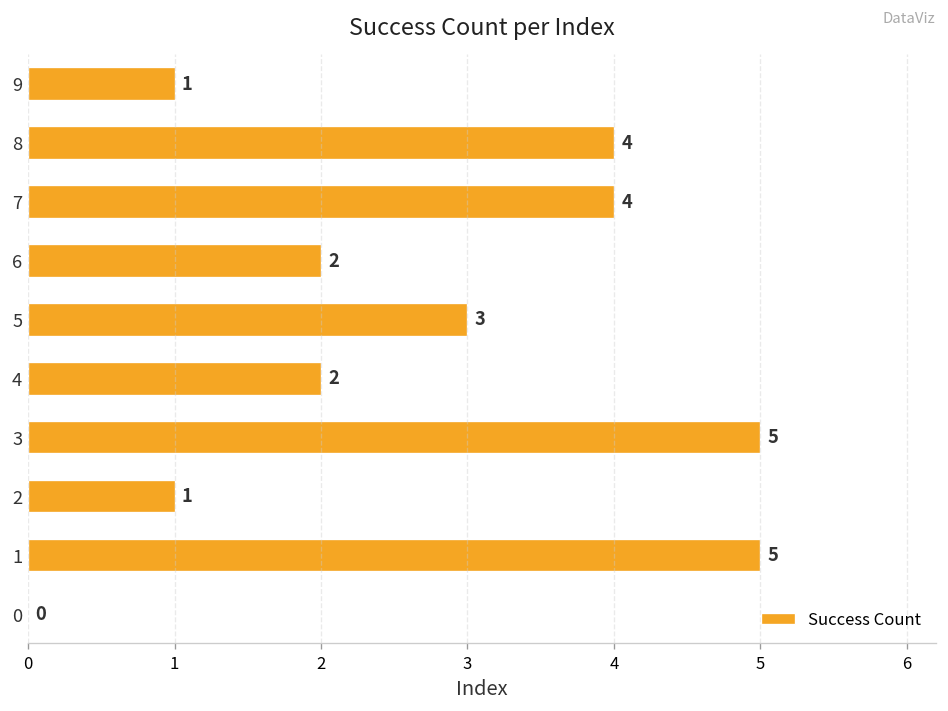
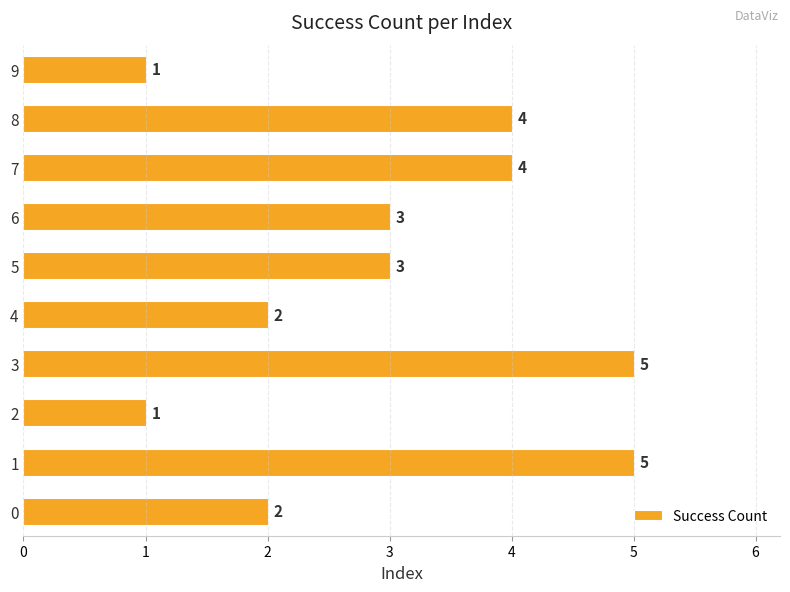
  {
    "9": 1,
    "8": 4,
    "7": 4,
-   "6": 2,
+   "6": 3,
    "5": 3,
    "4": 2,
    "3": 5,
    "2": 1,
    "1": 5,
-   "0": 0
+   "0": 2
  }
